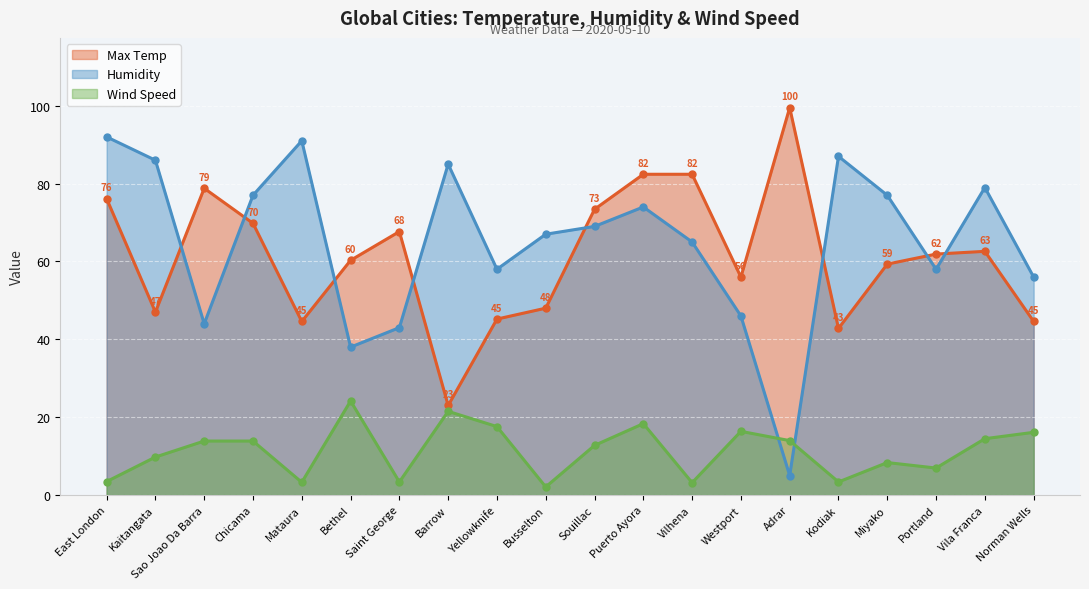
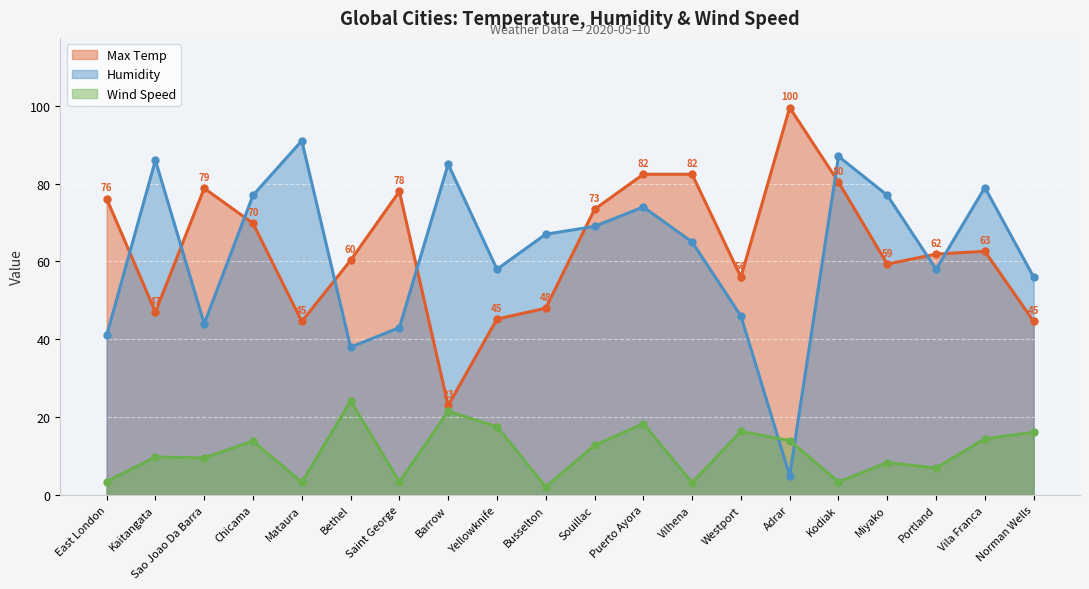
  {
    "Max Temp": {
      "East London": 76,
      "Kaitangata": 47,
      "Sao Joao Da Barra": 79,
      "Chicama": 70,
      "Mataura": 45,
      "Bethel": 60,
-     "Saint George": 68,
+     "Saint George": 78,
      "Barrow": 23,
      "Yellowknife": 45,
      "Busselton": 48,
      "Souillac": 73,
      "Puerto Ayora": 82,
      "Vilhena": 82,
      "Adrar": 100,
-     "Kodiak": 43,
+     "Kodiak": 80,
      "Miyako": 59,
      "Portland": 62,
      "Vila Franca": 63,
      "Norman Wells": 45
    },
    "Humidity": {
-     "East London": 92,
+     "East London": 41,
      "Kaitangata": 86,
      "Sao Joao Da Barra": 44,
      "Chicama": 77,
      "Mataura": 91,
      "Bethel": 38,
      "Saint George": 43,
      "Barrow": 85,
      "Yellowknife": 58,
      "Busselton": 67,
      "Souillac": 69,
      "Puerto Ayora": 74,
      "Vilhena": 65,
      "Westport": 46,
      "Adrar": 5,
      "Kodiak": 87,
      "Miyako": 77,
      "Portland": 58,
      "Vila Franca": 79,
      "Norman Wells": 56
    },
    "Wind Speed": {
      "East London": 3,
      "Kaitangata": 10,
-     "Sao Joao Da Barra": 14,
+     "Sao Joao Da Barra": 10,
      "Chicama": 14,
      "Mataura": 3,
      "Bethel": 24,
      "Saint George": 3,
      "Barrow": 22,
      "Yellowknife": 18,
      "Busselton": 2,
      "Souillac": 13,
      "Puerto Ayora": 18,
      "Vilhena": 3,
      "Westport": 16,
      "Adrar": 14,
      "Kodiak": 3,
      "Miyako": 8,
      "Portland": 7,
      "Vila Franca": 14,
      "Norman Wells": 16
    }
  }
